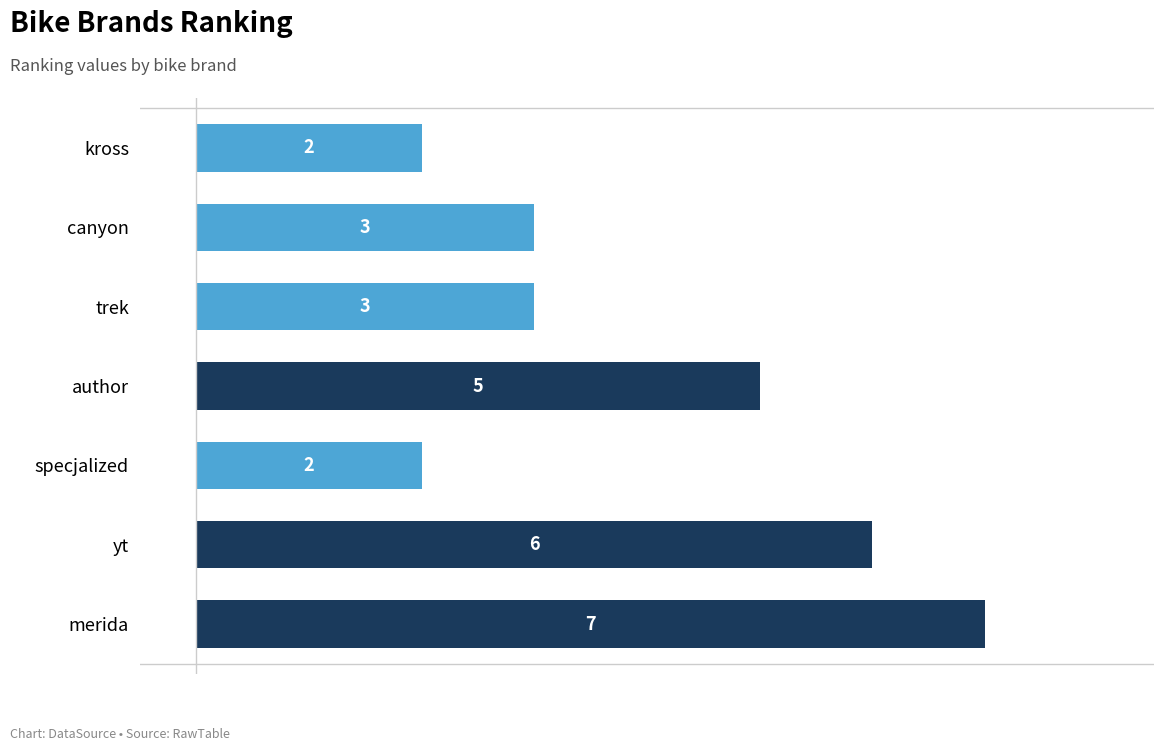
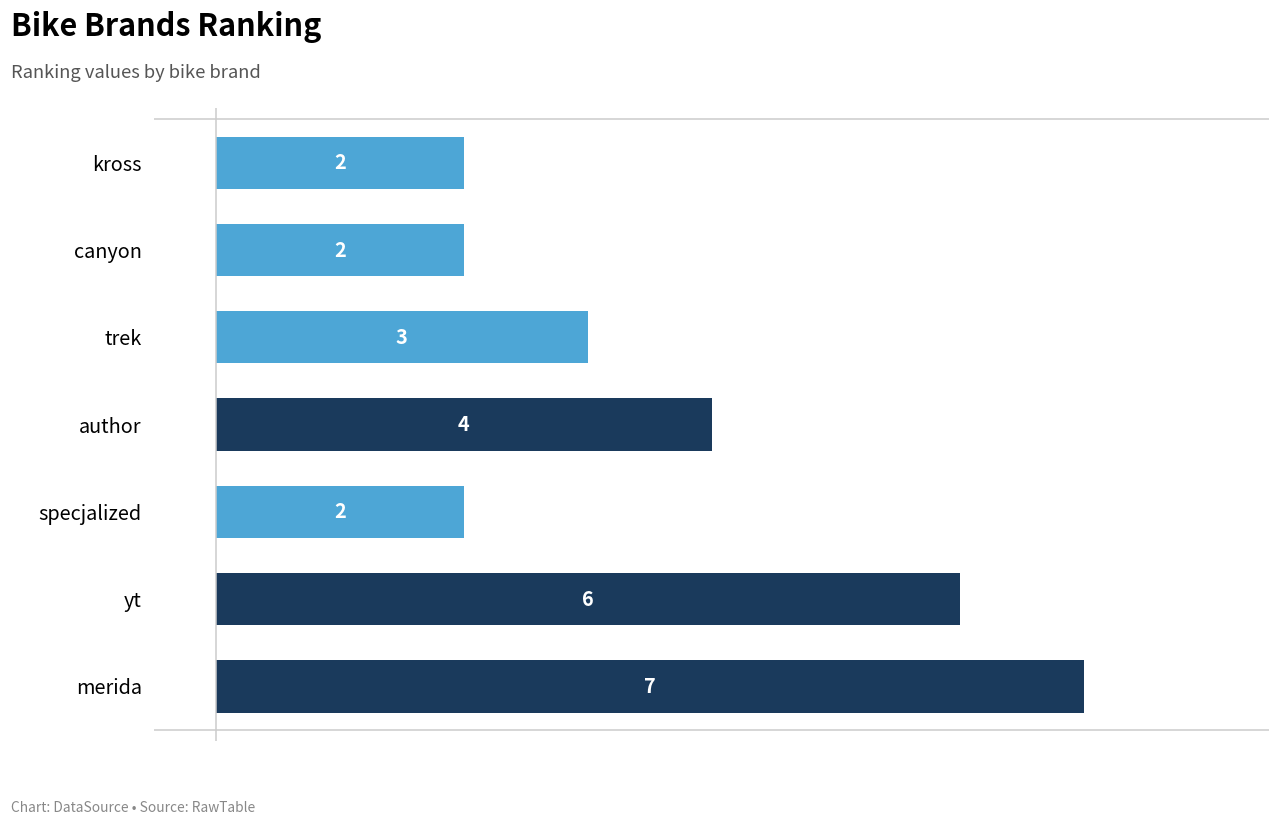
  {
    "kross": 2,
-   "canyon": 3,
+   "canyon": 2,
    "trek": 3,
-   "author": 5,
+   "author": 4,
    "specjalized": 2,
    "yt": 6,
    "merida": 7
  }
